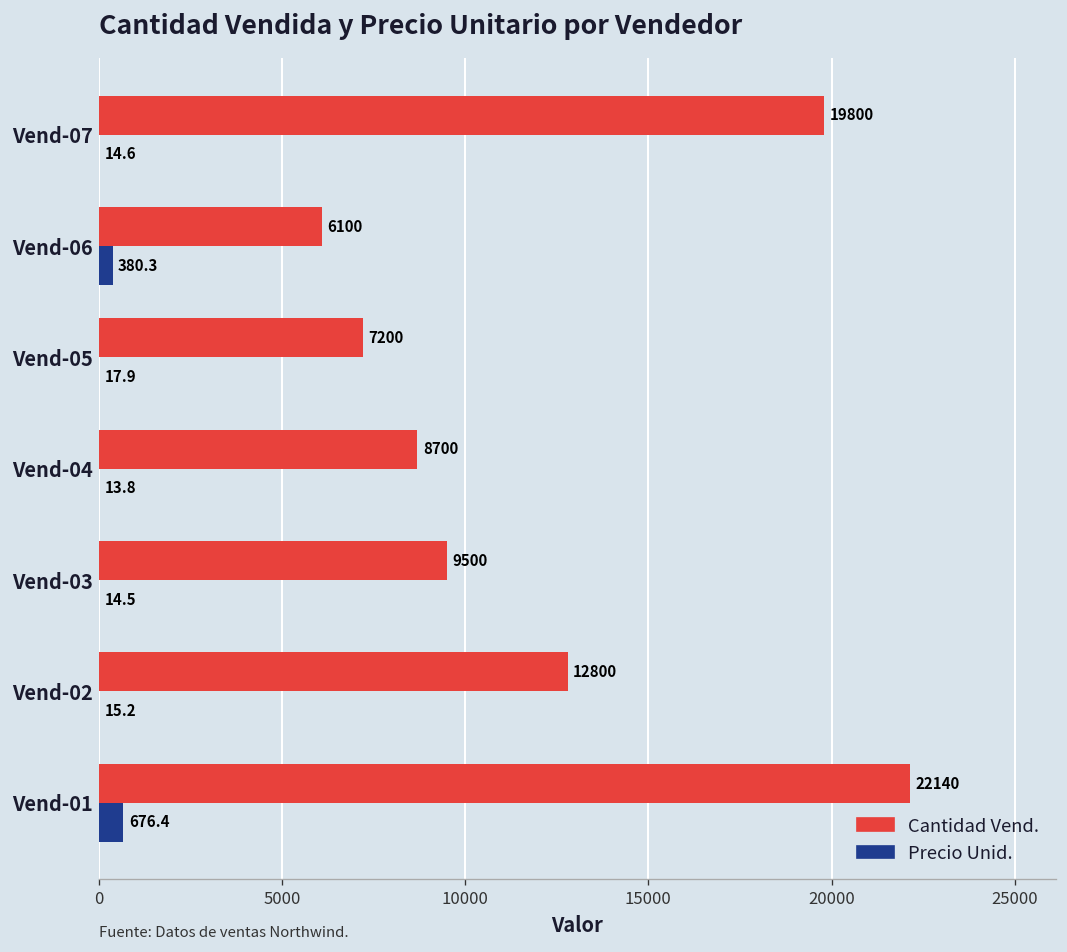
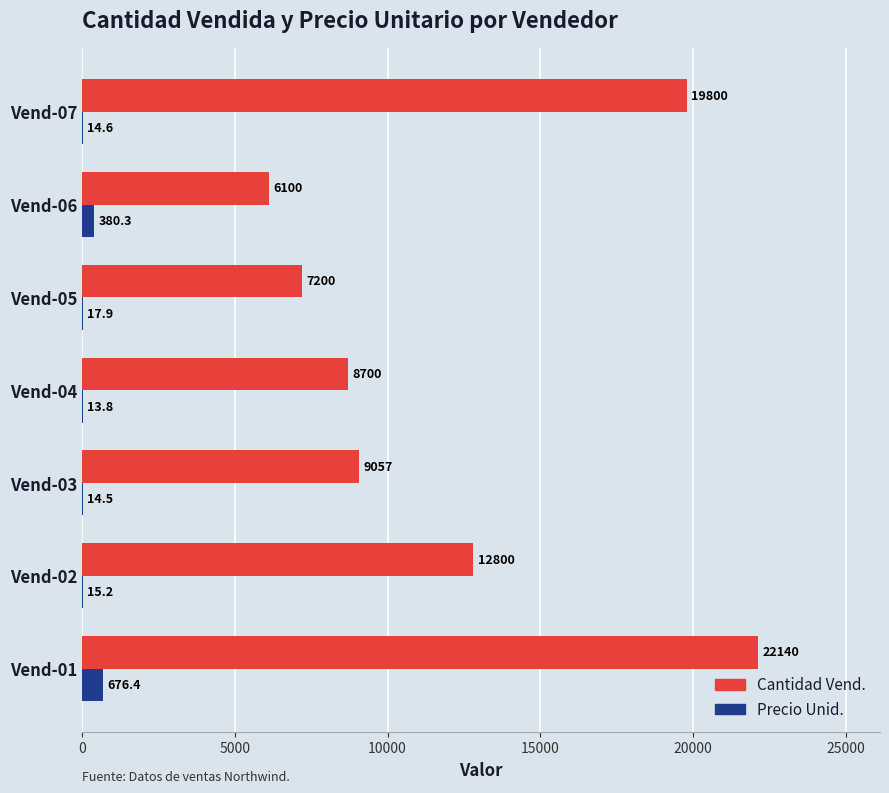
  {
    "Cantidad Vend.": {
      "Vend-07": 19800,
      "Vend-06": 6100,
      "Vend-05": 7200,
      "Vend-04": 8700,
-     "Vend-03": 9500,
+     "Vend-03": 9057,
      "Vend-02": 12800,
      "Vend-01": 22140
    },
    "Precio Unid.": {
      "Vend-07": 14.6,
      "Vend-06": 380.3,
      "Vend-05": 17.9,
      "Vend-04": 13.8,
      "Vend-03": 14.5,
      "Vend-02": 15.2,
      "Vend-01": 676.4
    }
  }
